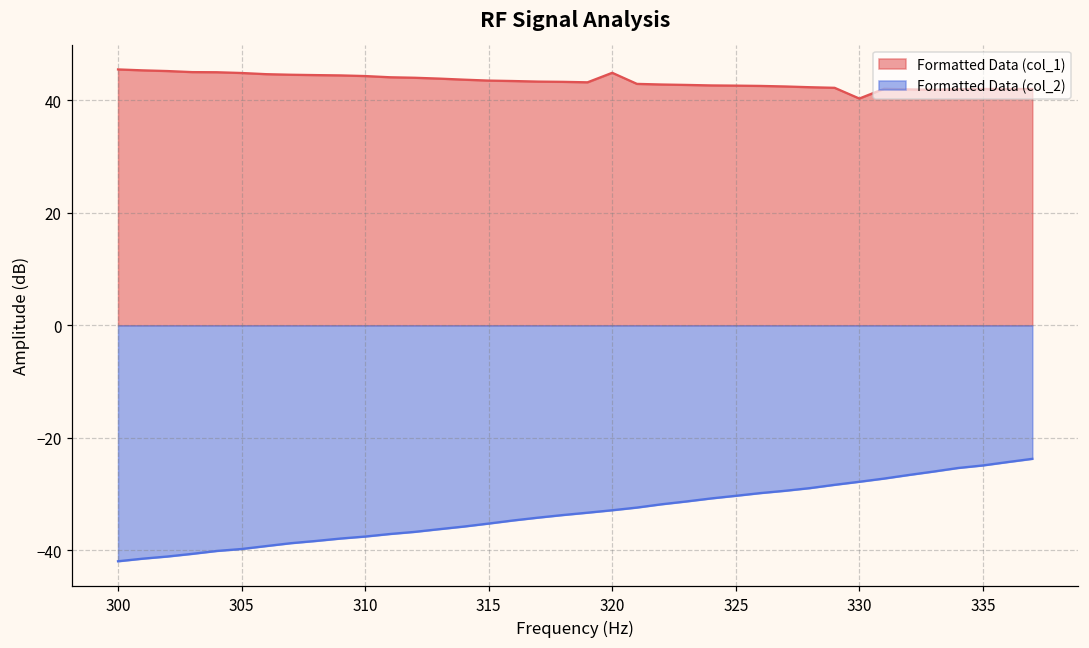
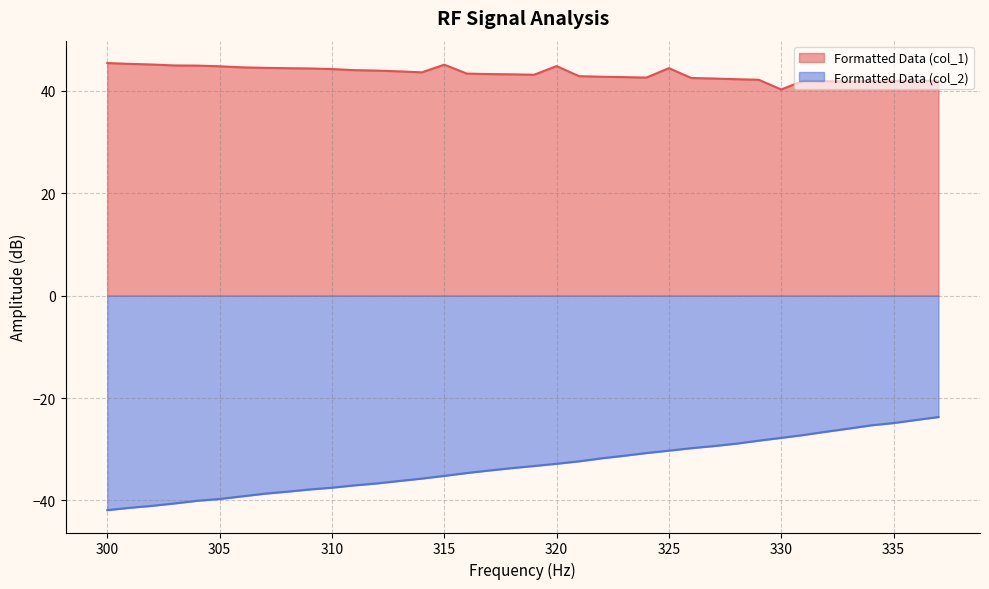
  {
    "Formatted Data (col_1)": {
      "300": 45,
      "305": 45,
      "310": 44,
-     "315": 43,
+     "315": 45,
      "320": 45,
-     "325": 43,
+     "325": 44,
      "330": 40
    }
  }
